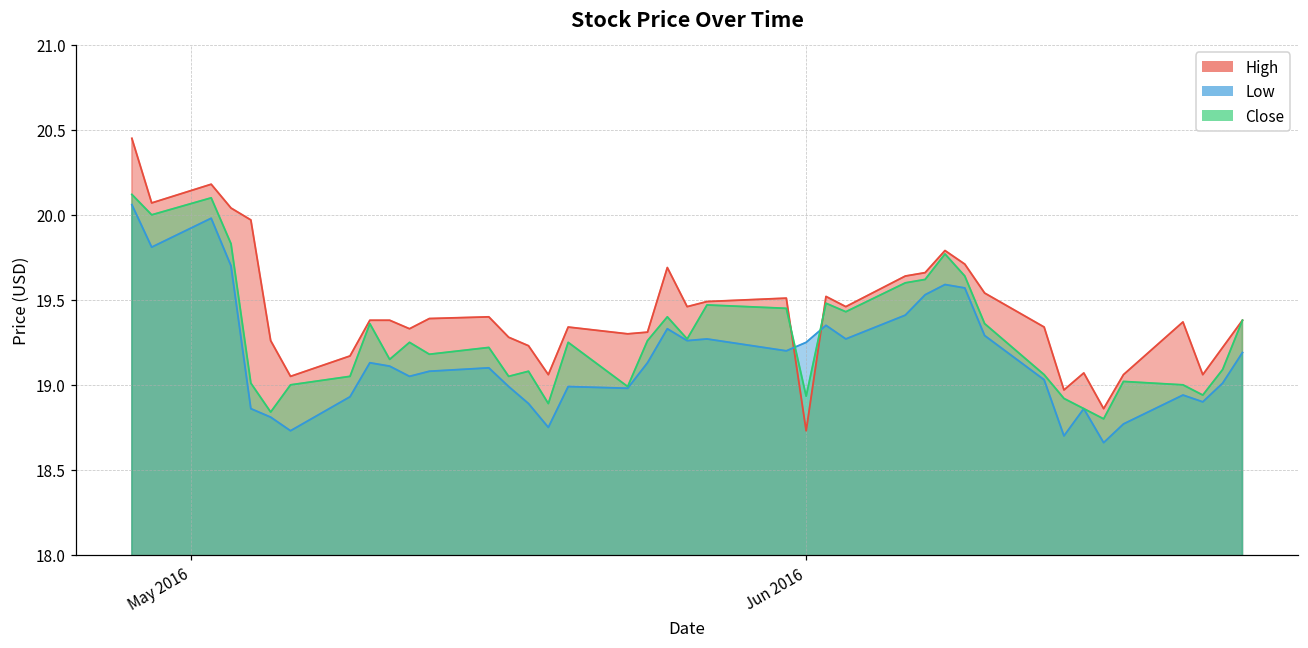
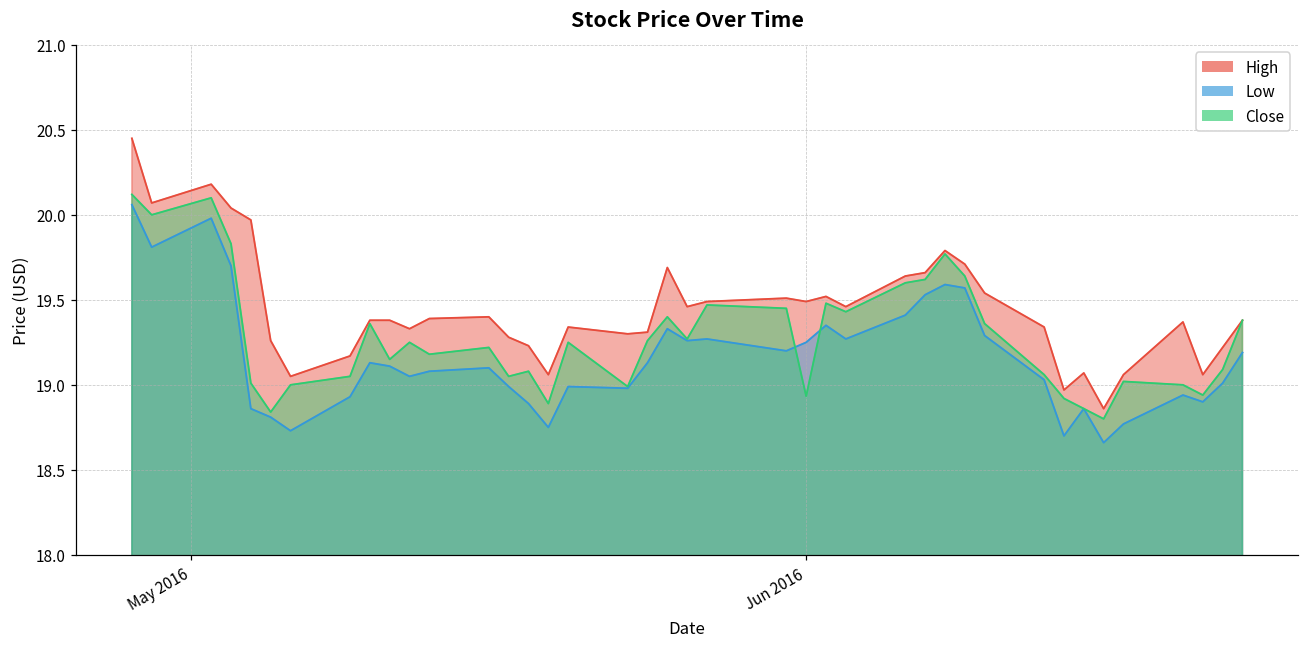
  {
    "High": {
-     "Jun 2016": 18.73
+     "Jun 2016": 19.49
    },
    "Low": {
      "Jun 2016": 19.25
    },
    "Close": {
      "Jun 2016": 18.93
    }
  }
